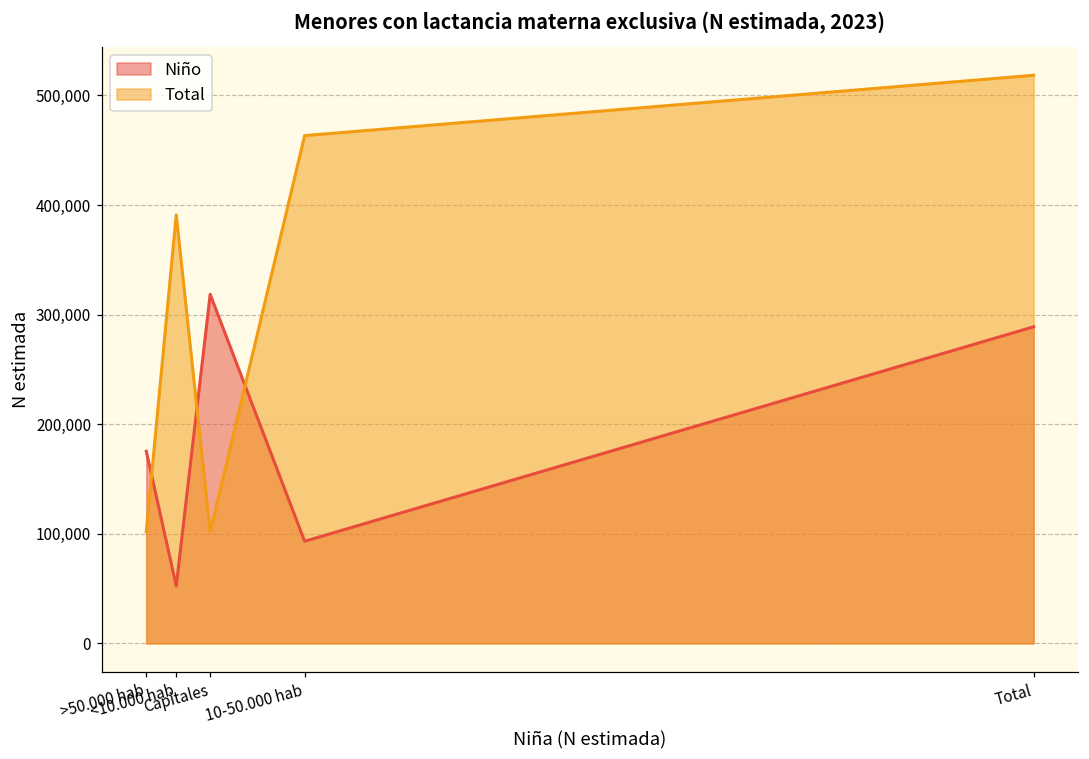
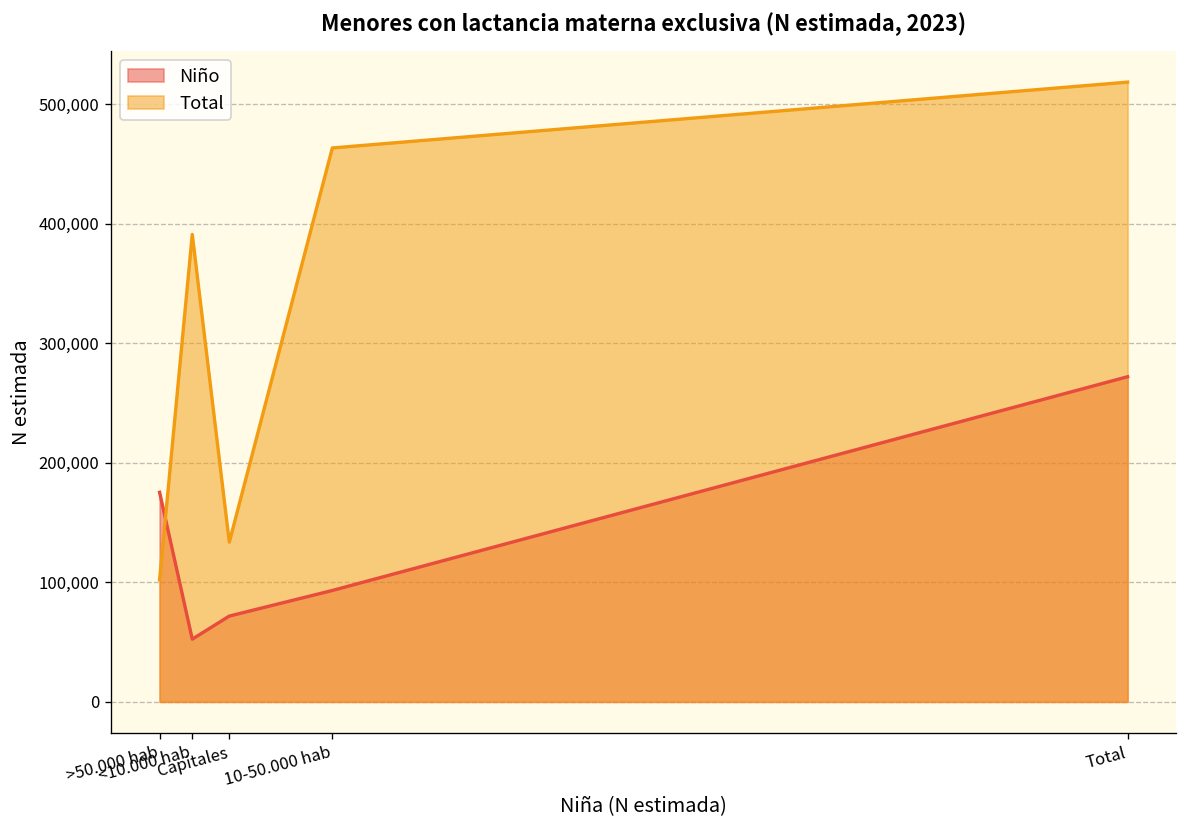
  {
    "Niño": {
      ">50.000 hab": "180,000",
      "<10.000 hab": "50,000",
-     "Capitales": "320,000",
+     "Capitales": "70,000",
      "10-50.000 hab": "90,000",
-     "Total": "290,000"
+     "Total": "270,000"
    },
    "Total": {
      ">50.000 hab": "100,000",
      "<10.000 hab": "390,000",
-     "Capitales": "100,000",
+     "Capitales": "130,000",
      "10-50.000 hab": "460,000",
      "Total": "520,000"
    }
  }
